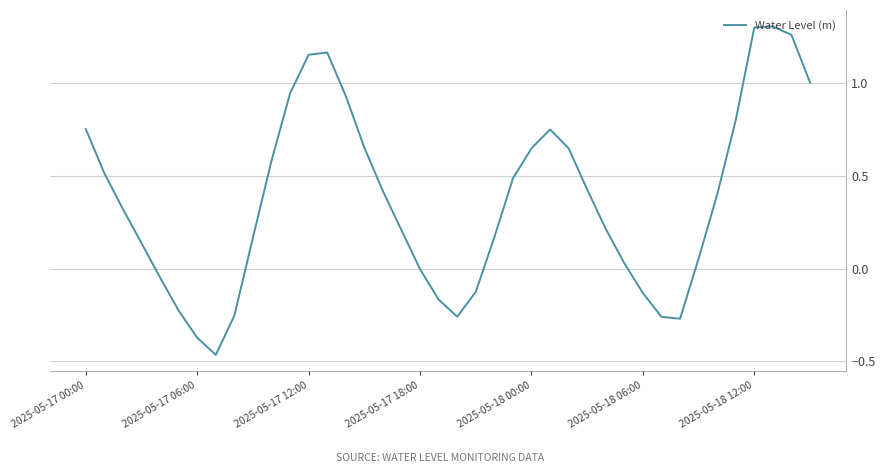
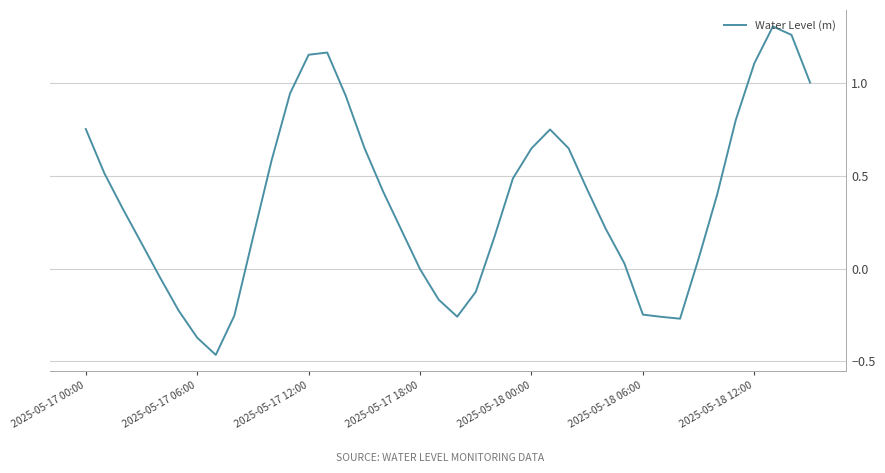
  {
    "2025-05-17 00:00": 0.75,
    "2025-05-17 06:00": -0.37,
    "2025-05-17 12:00": 1.15,
    "2025-05-17 18:00": 0.00,
    "2025-05-18 00:00": 0.65,
-   "2025-05-18 06:00": -0.13,
-   "2025-05-18 12:00": 1.30
+   "2025-05-18 06:00": -0.25,
+   "2025-05-18 12:00": 1.11
  }
